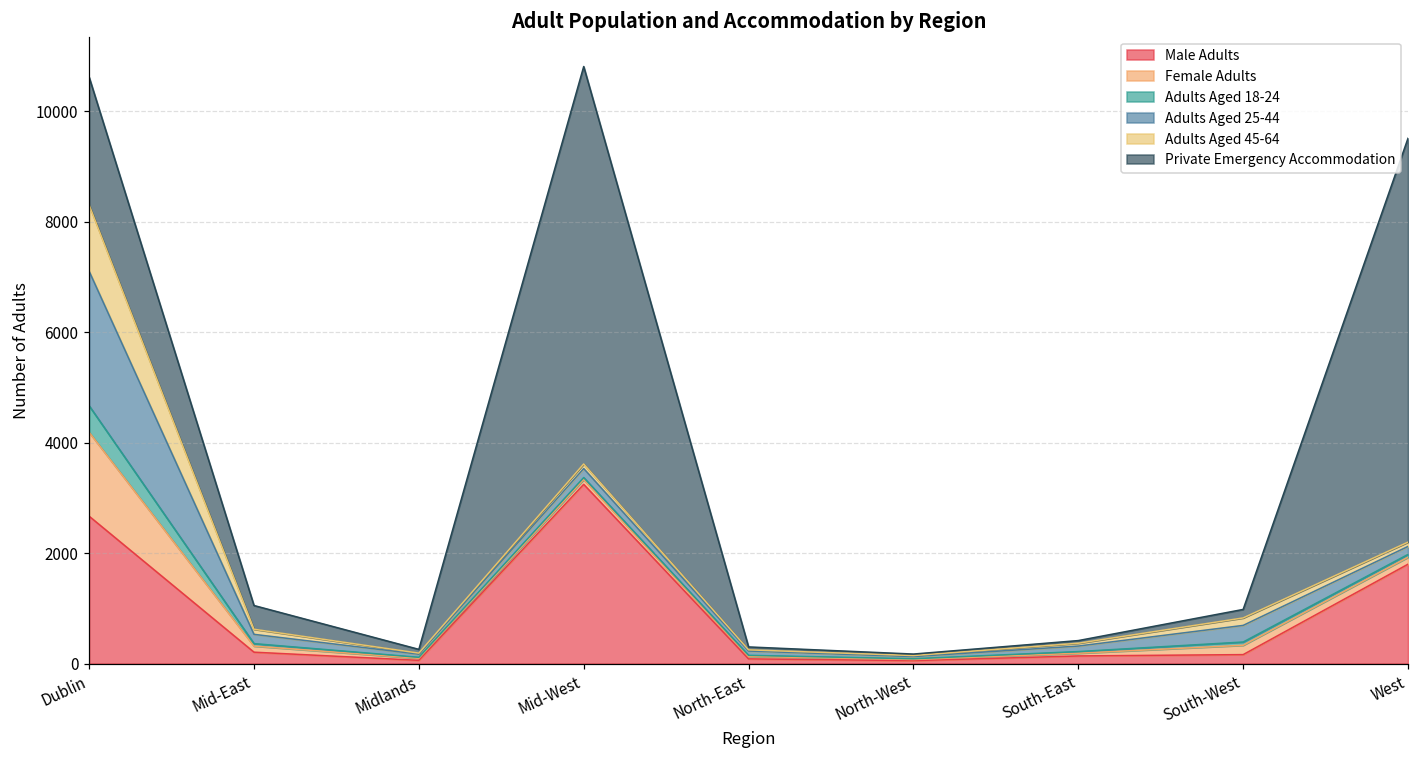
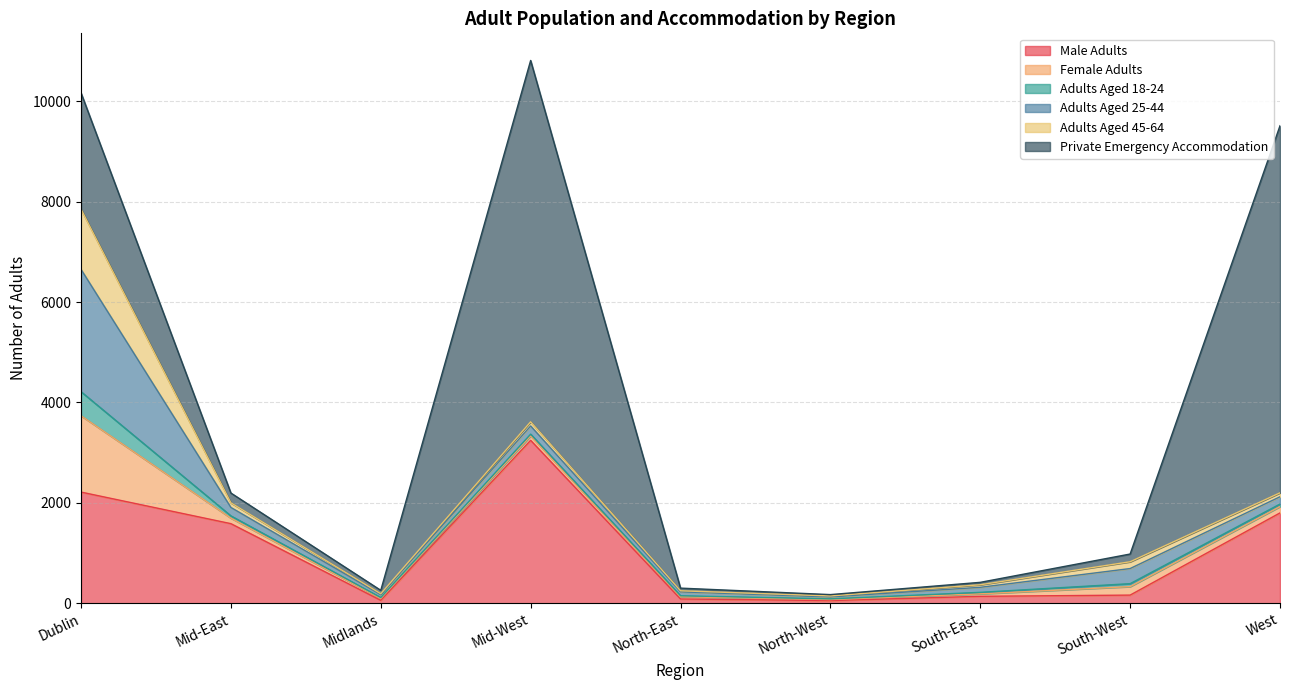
  {
    "Male Adults": {
-     "Dublin": 2700,
-     "Mid-East": 200,
+     "Dublin": 2200,
+     "Mid-East": 1600,
      "Mid-West": 3200,
      "South-West": 200,
      "West": 1800
    },
    "Private Emergency Accommodation": {
      "Dublin": 2300,
-     "Mid-East": 400,
+     "Mid-East": 200,
      "Midlands": 100,
      "Mid-West": 7200,
      "North-East": 100,
      "South-West": 200,
      "West": 7300
    }
  }
